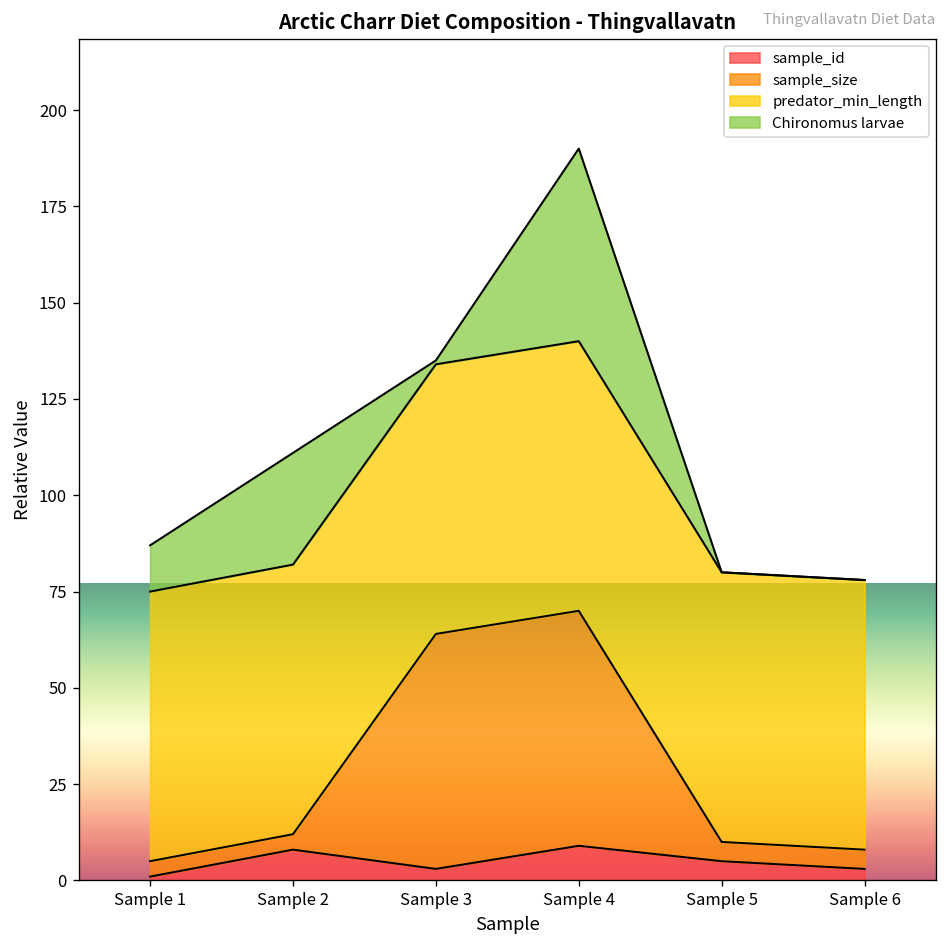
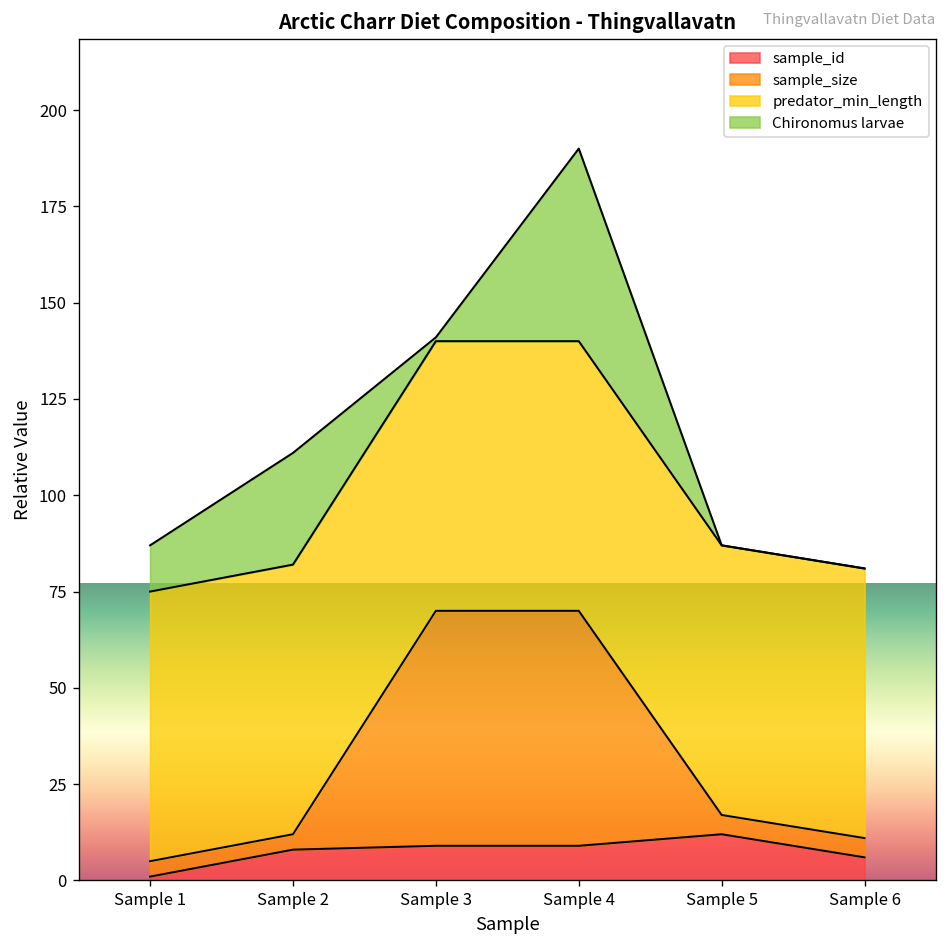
  {
    "sample_id": {
      "Sample 1": 1,
      "Sample 2": 8,
-     "Sample 3": 3,
+     "Sample 3": 9,
      "Sample 4": 9,
-     "Sample 5": 5,
-     "Sample 6": 3
+     "Sample 5": 12,
+     "Sample 6": 6
    },
    "sample_size": {
      "Sample 1": 4,
      "Sample 2": 4,
      "Sample 3": 61,
      "Sample 4": 61,
      "Sample 5": 5,
      "Sample 6": 5
    },
    "predator_min_length": {
      "Sample 1": 70,
      "Sample 2": 70,
      "Sample 3": 70,
      "Sample 4": 70
    },
    "Chironomus larvae": {
      "Sample 1": 12,
      "Sample 2": 29,
      "Sample 3": 1,
      "Sample 4": 50
    }
  }
